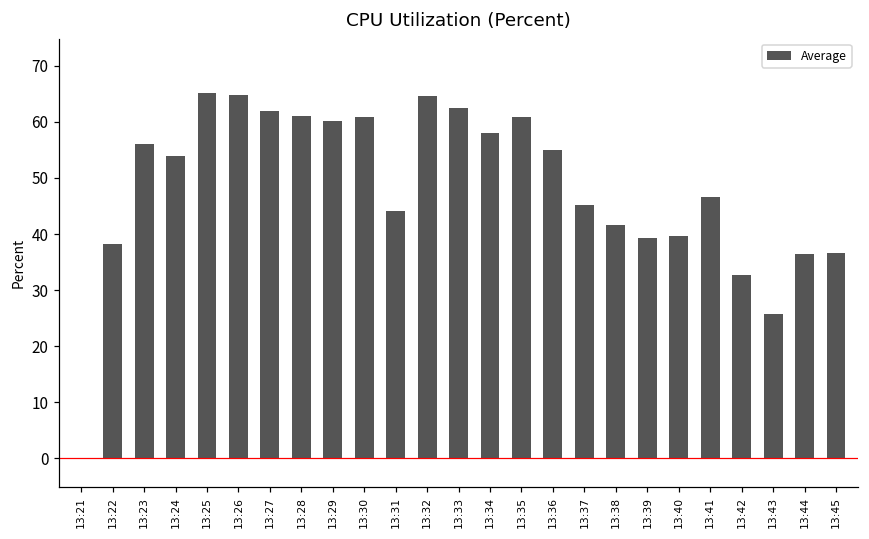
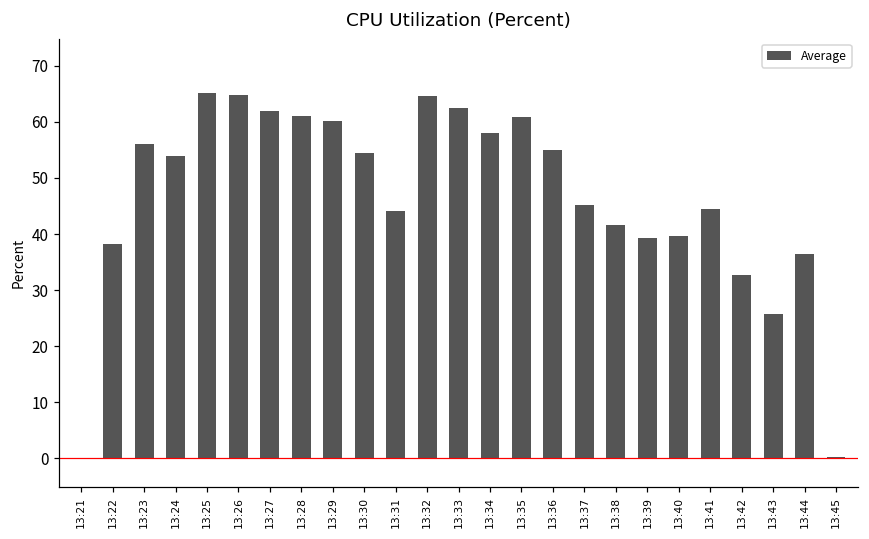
  {
    "13:22": 38,
    "13:23": 56,
    "13:24": 54,
    "13:25": 65,
    "13:26": 65,
    "13:27": 62,
    "13:28": 61,
    "13:29": 60,
-   "13:30": 61,
+   "13:30": 54,
    "13:31": 44,
    "13:32": 65,
    "13:33": 62,
    "13:34": 58,
    "13:35": 61,
    "13:36": 55,
    "13:37": 45,
    "13:38": 42,
    "13:39": 39,
    "13:40": 40,
-   "13:41": 47,
+   "13:41": 45,
    "13:42": 33,
    "13:43": 26,
    "13:44": 36,
-   "13:45": 37
+   "13:45": 0
  }
